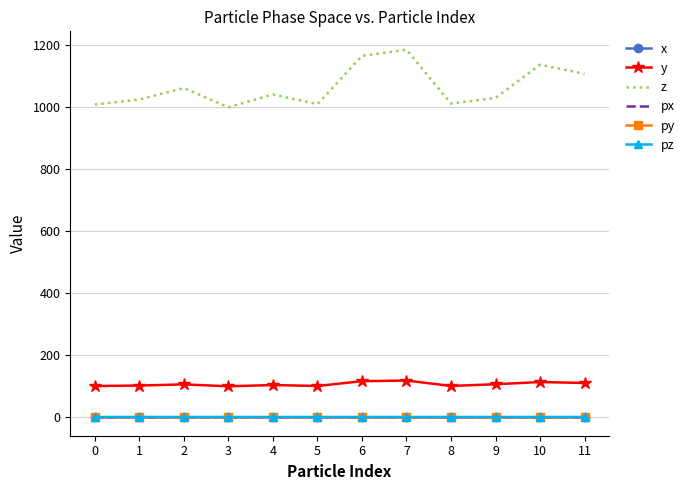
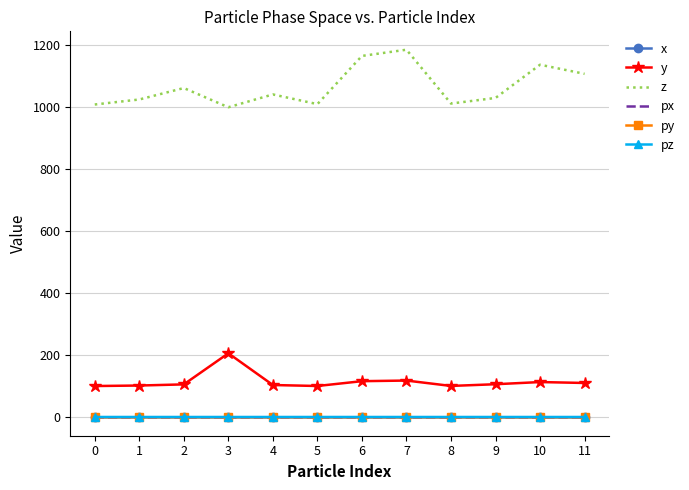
  {
    "pz": {
      "0": 0,
      "1": 0,
      "2": 0,
      "3": 0,
      "4": 0,
      "5": 0,
      "6": 0,
      "7": 0,
      "8": 0,
      "9": 0,
      "10": 0,
      "11": 0
    },
    "y": {
      "0": 100,
      "1": 100,
      "2": 110,
-     "3": 100,
+     "3": 210,
      "4": 100,
      "5": 100,
      "6": 120,
      "7": 120,
      "8": 100,
      "9": 110,
      "10": 110,
      "11": 110
    },
    "z": {
      "0": 1010,
      "1": 1020,
      "2": 1060,
      "3": 1000,
      "4": 1040,
      "5": 1010,
      "6": 1170,
      "7": 1190,
      "8": 1010,
      "9": 1030,
      "10": 1140,
      "11": 1110
    }
  }
